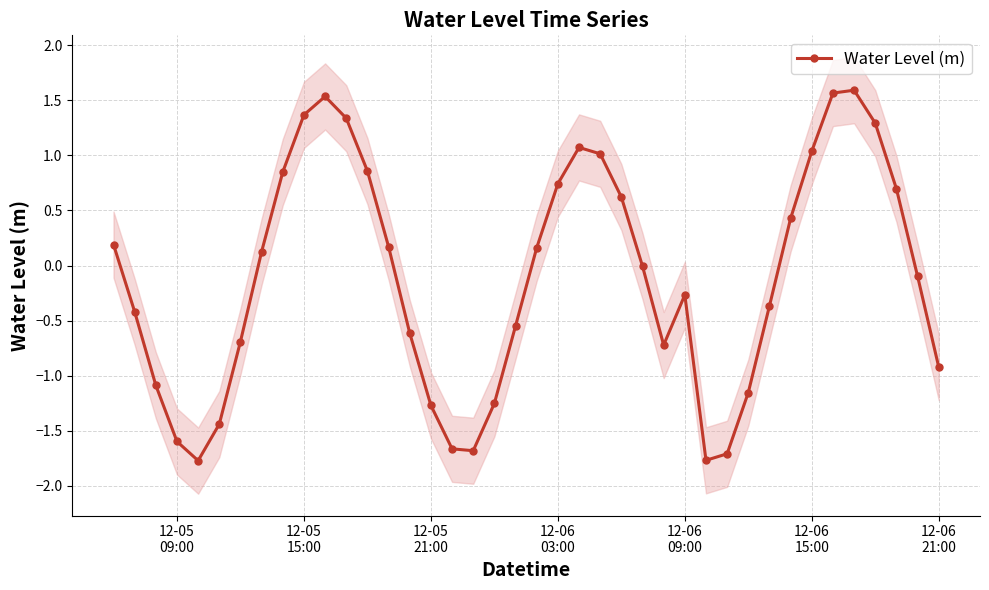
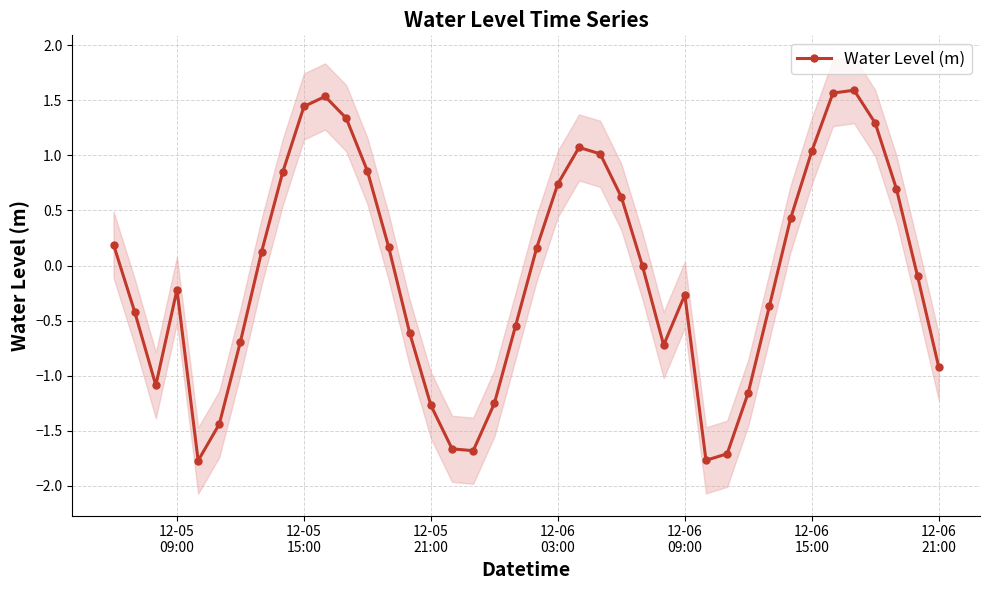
  {
    "Water Level (m)": {
-     "12-05 09:00": -1.60,
-     "12-05 15:00": 1.37,
+     "12-05 09:00": -0.22,
+     "12-05 15:00": 1.44,
      "12-05 21:00": -1.27,
      "12-06 03:00": 0.74,
      "12-06 09:00": -0.27,
      "12-06 15:00": 1.04,
      "12-06 21:00": -0.92
    }
  }
